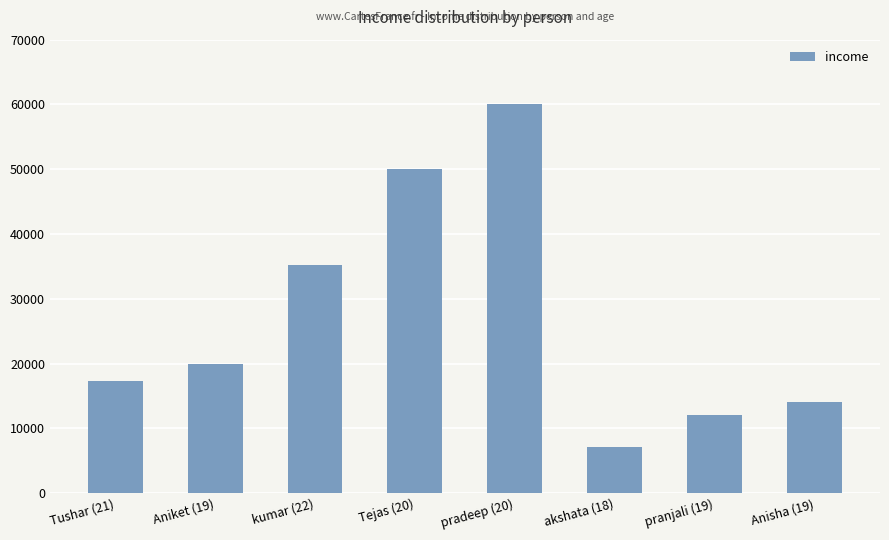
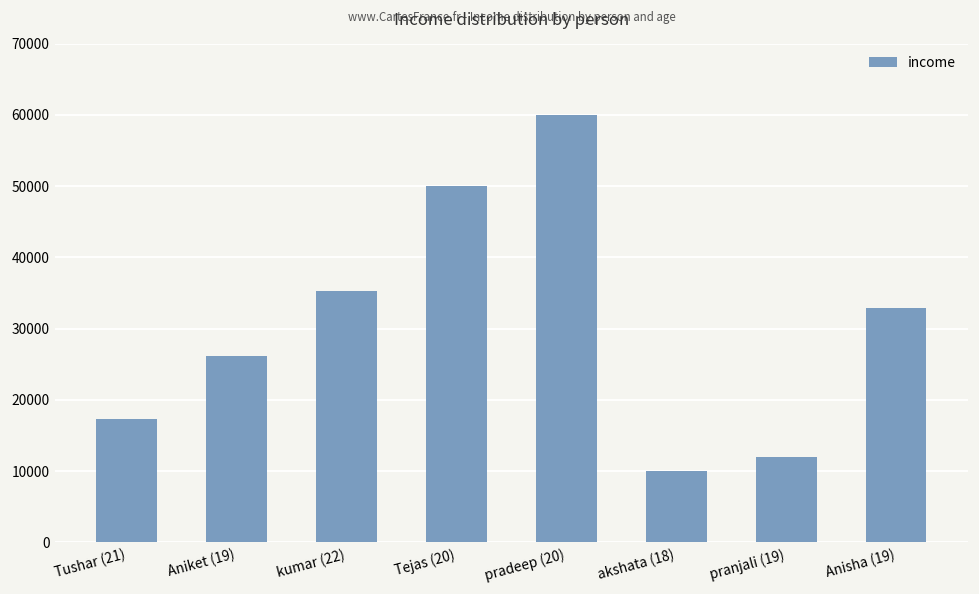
  {
    "Tushar (21)": 17000,
-   "Aniket (19)": 20000,
+   "Aniket (19)": 26000,
    "kumar (22)": 35000,
    "Tejas (20)": 50000,
    "pradeep (20)": 60000,
-   "akshata (18)": 7000,
+   "akshata (18)": 10000,
    "pranjali (19)": 12000,
-   "Anisha (19)": 14000
+   "Anisha (19)": 33000
  }
